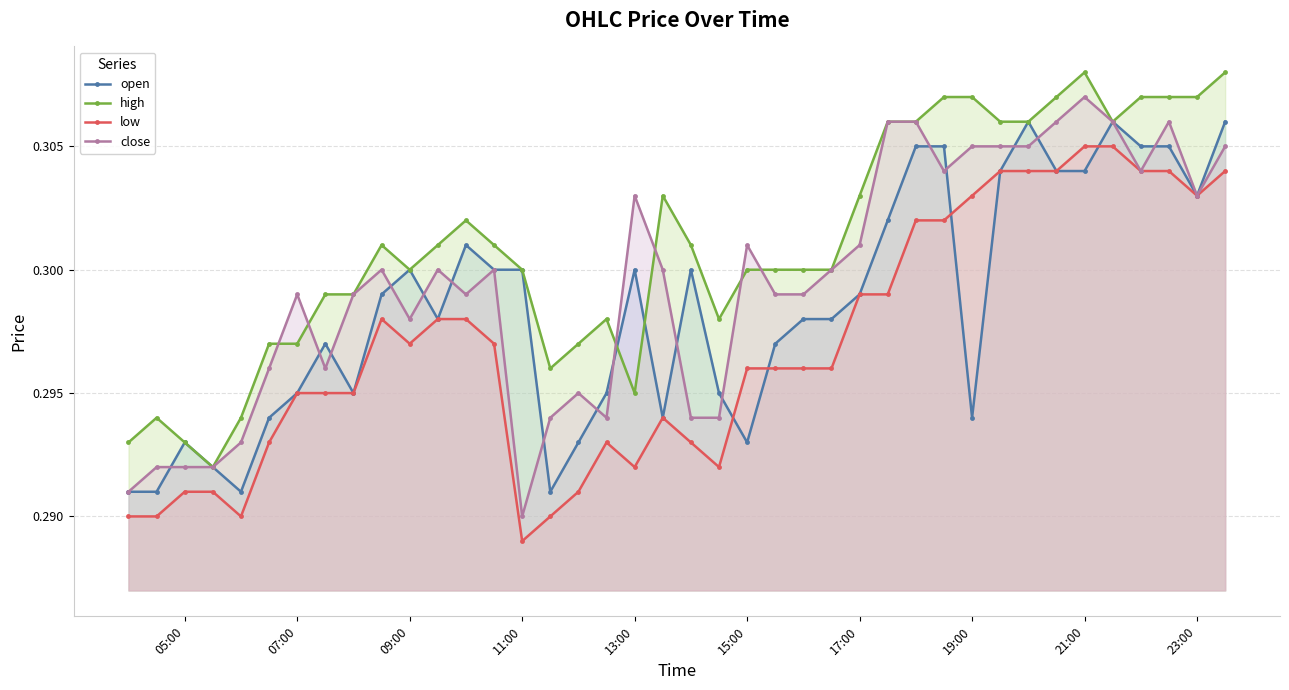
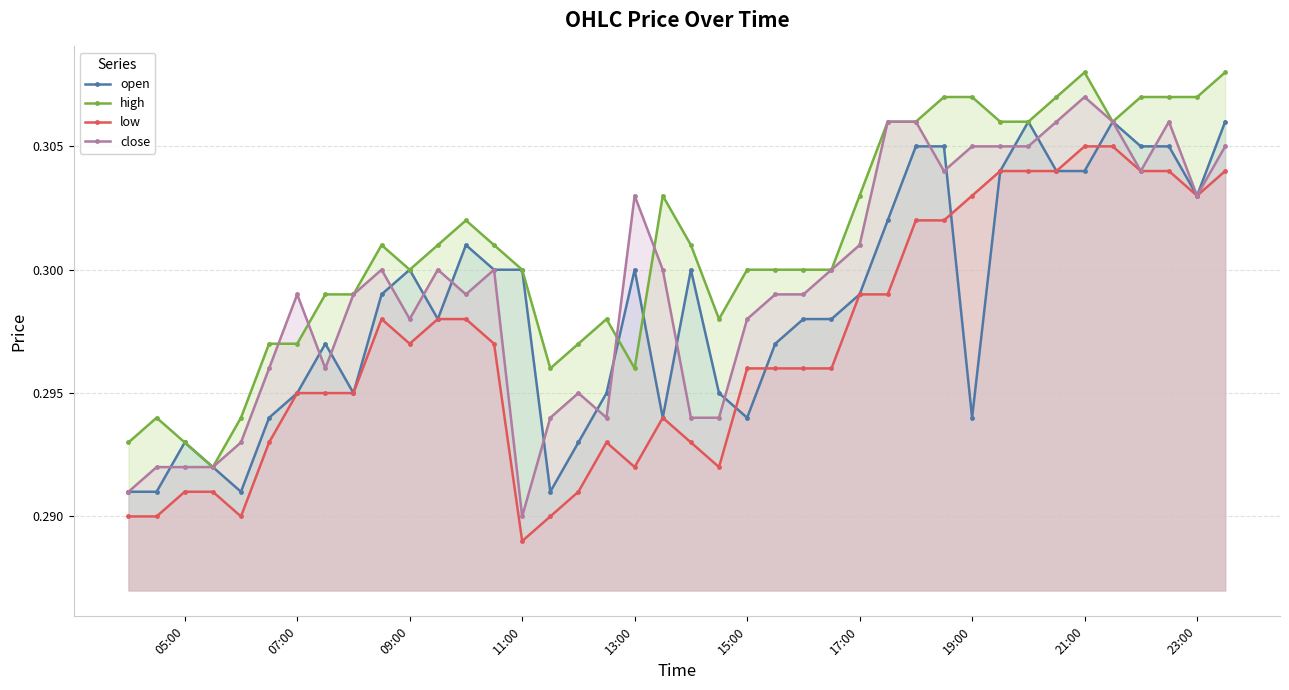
  {
    "open": {
      "13:00": 0.300,
-     "15:00": 0.293,
+     "15:00": 0.294,
      "19:00": 0.294,
      "21:00": 0.304
    },
    "high": {
      "07:00": 0.297,
-     "13:00": 0.295,
+     "13:00": 0.296,
      "15:00": 0.300,
      "17:00": 0.303,
      "19:00": 0.307,
      "21:00": 0.308,
      "23:00": 0.307
    },
    "low": {
      "05:00": 0.291,
      "09:00": 0.297,
      "11:00": 0.289,
      "13:00": 0.292,
      "15:00": 0.296,
      "19:00": 0.303,
      "21:00": 0.305
    },
    "close": {
      "05:00": 0.292,
      "07:00": 0.299,
      "09:00": 0.298,
      "11:00": 0.290,
      "13:00": 0.303,
-     "15:00": 0.301,
+     "15:00": 0.298,
      "17:00": 0.301,
      "19:00": 0.305,
      "21:00": 0.307
    }
  }
